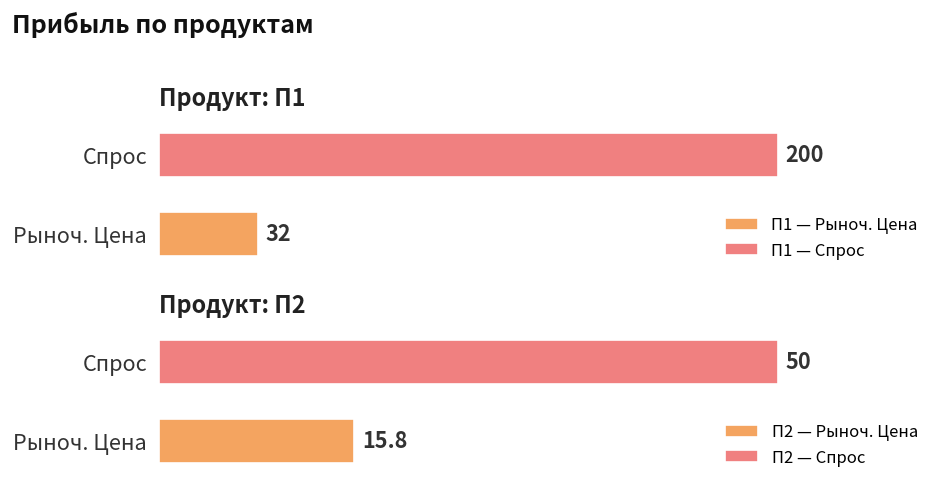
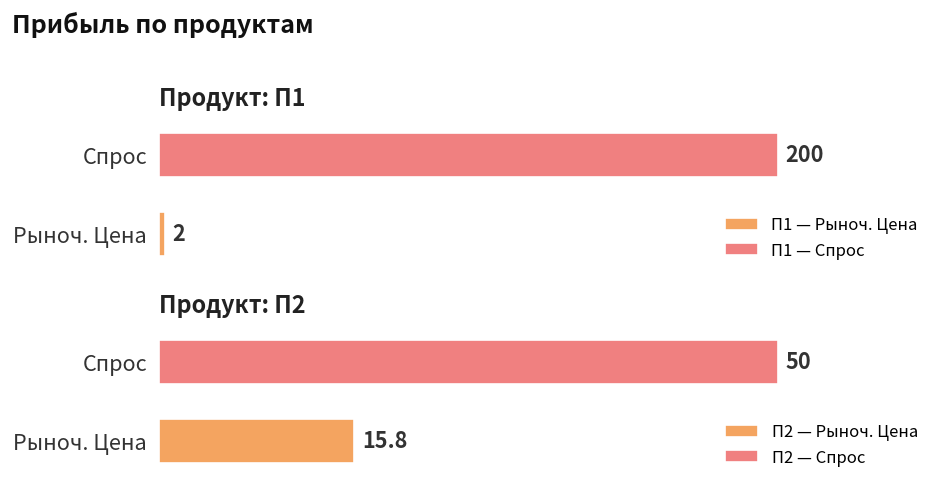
  {
    "Продукт: П1": {
      "Спрос": 200,
-     "Рыноч. Цена": 32
+     "Рыноч. Цена": 2
    },
    "Продукт: П2": {
      "Спрос": 50,
      "Рыноч. Цена": 15.8
    }
  }
